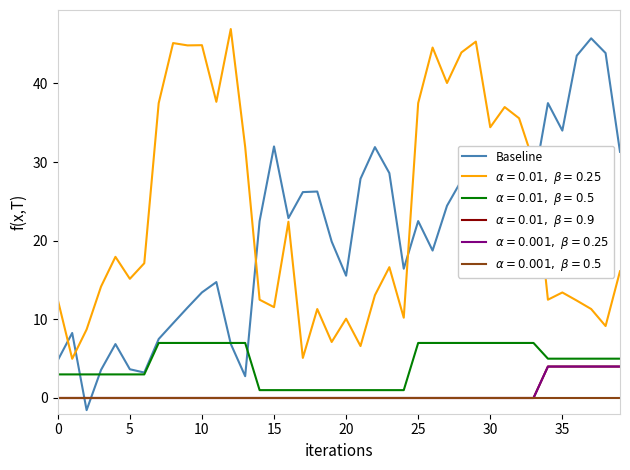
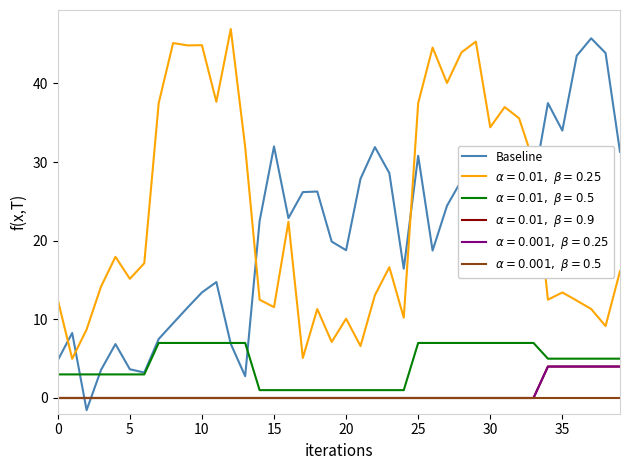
  {
    "Baseline": {
      "0": 5,
      "5": 4,
      "10": 13,
      "15": 32,
-     "20": 16,
-     "25": 23,
+     "20": 19,
+     "25": 31,
      "35": 34
    }
  }
